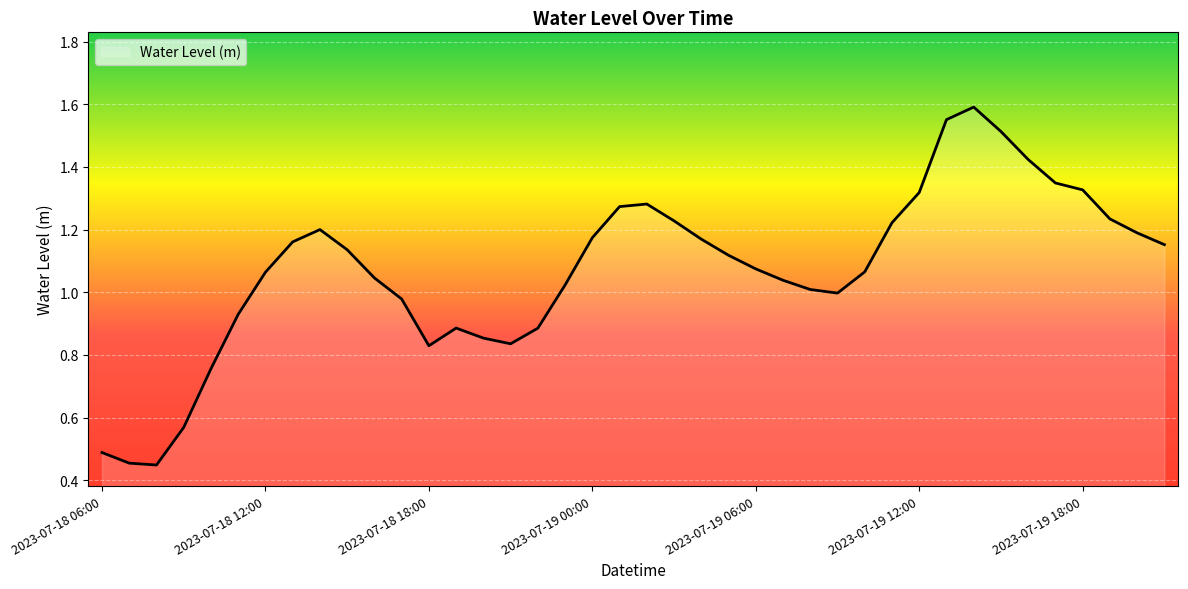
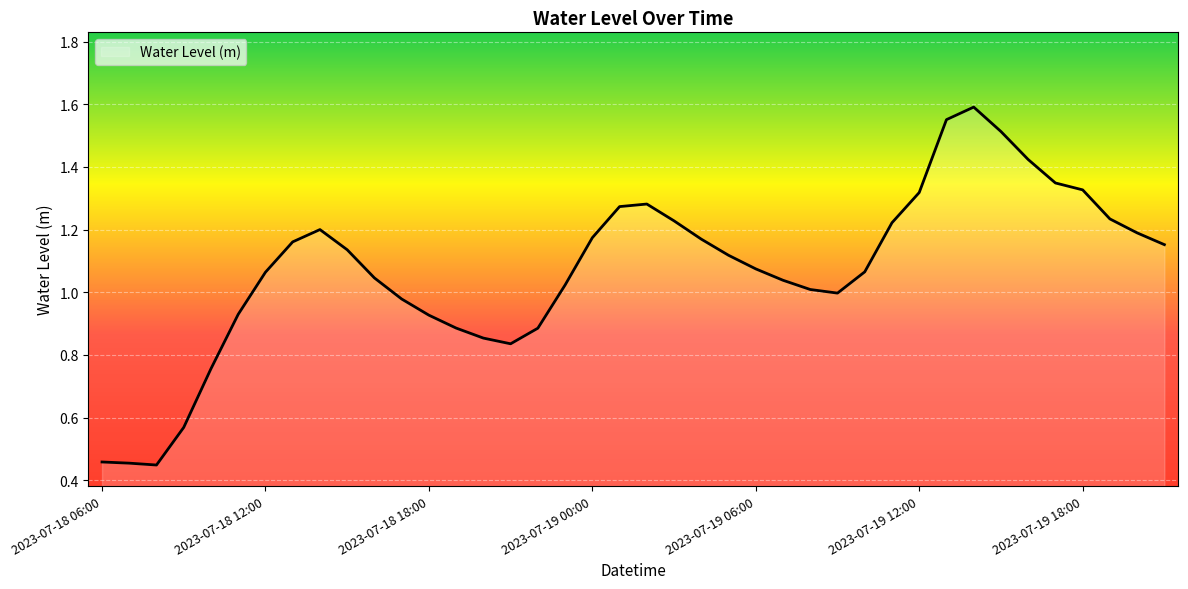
  {
-   "2023-07-18 06:00": 0.49,
+   "2023-07-18 06:00": 0.46,
    "2023-07-18 12:00": 1.06,
-   "2023-07-18 18:00": 0.83,
+   "2023-07-18 18:00": 0.93,
    "2023-07-19 00:00": 1.17,
    "2023-07-19 06:00": 1.07,
    "2023-07-19 12:00": 1.32,
    "2023-07-19 18:00": 1.33
  }
